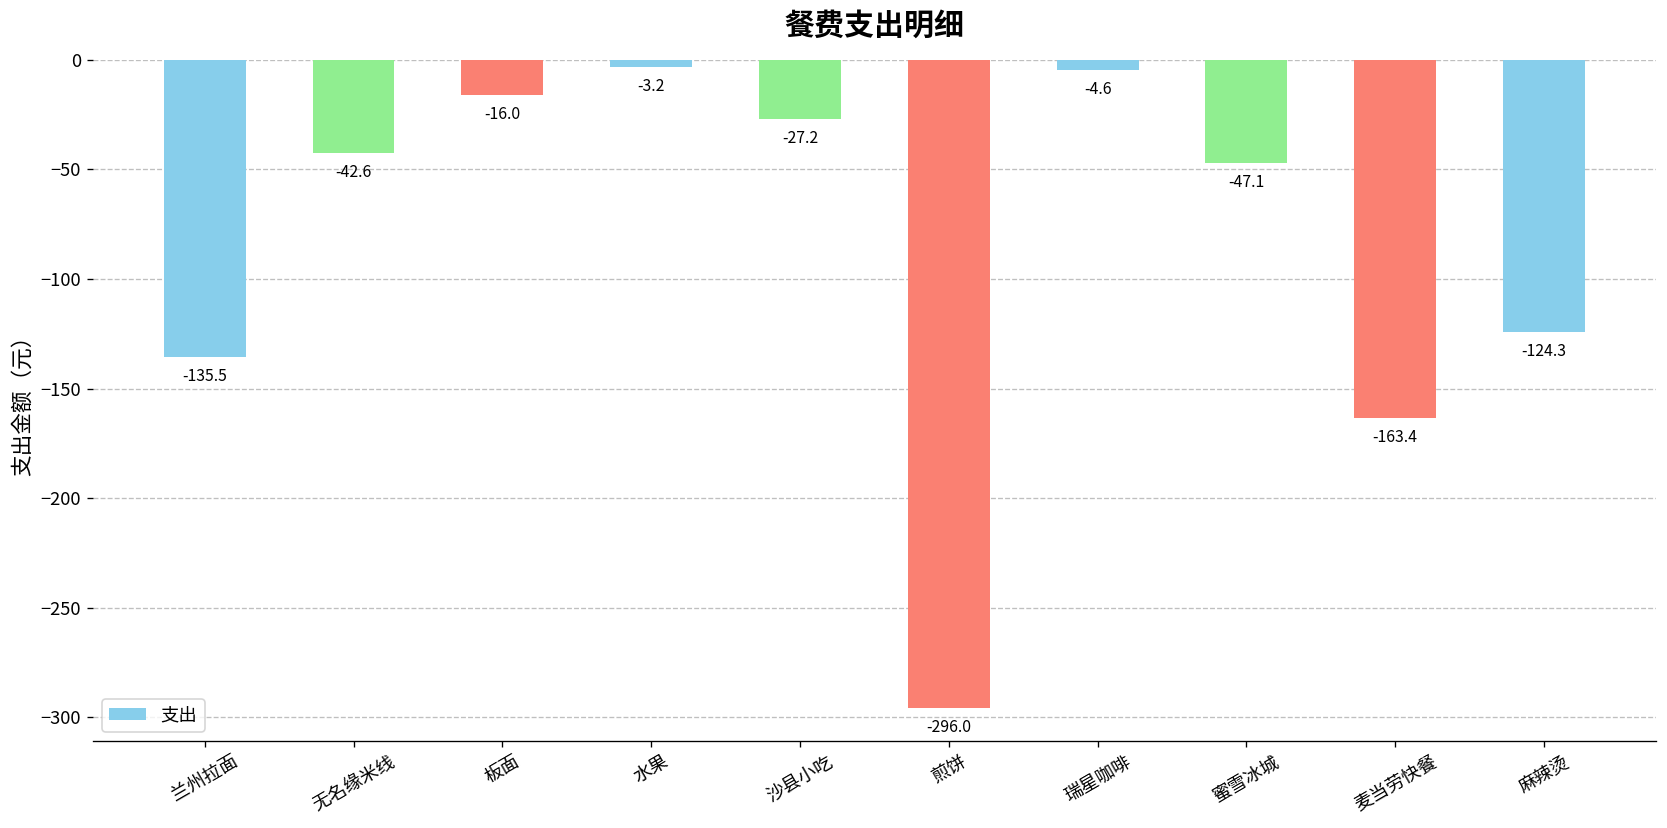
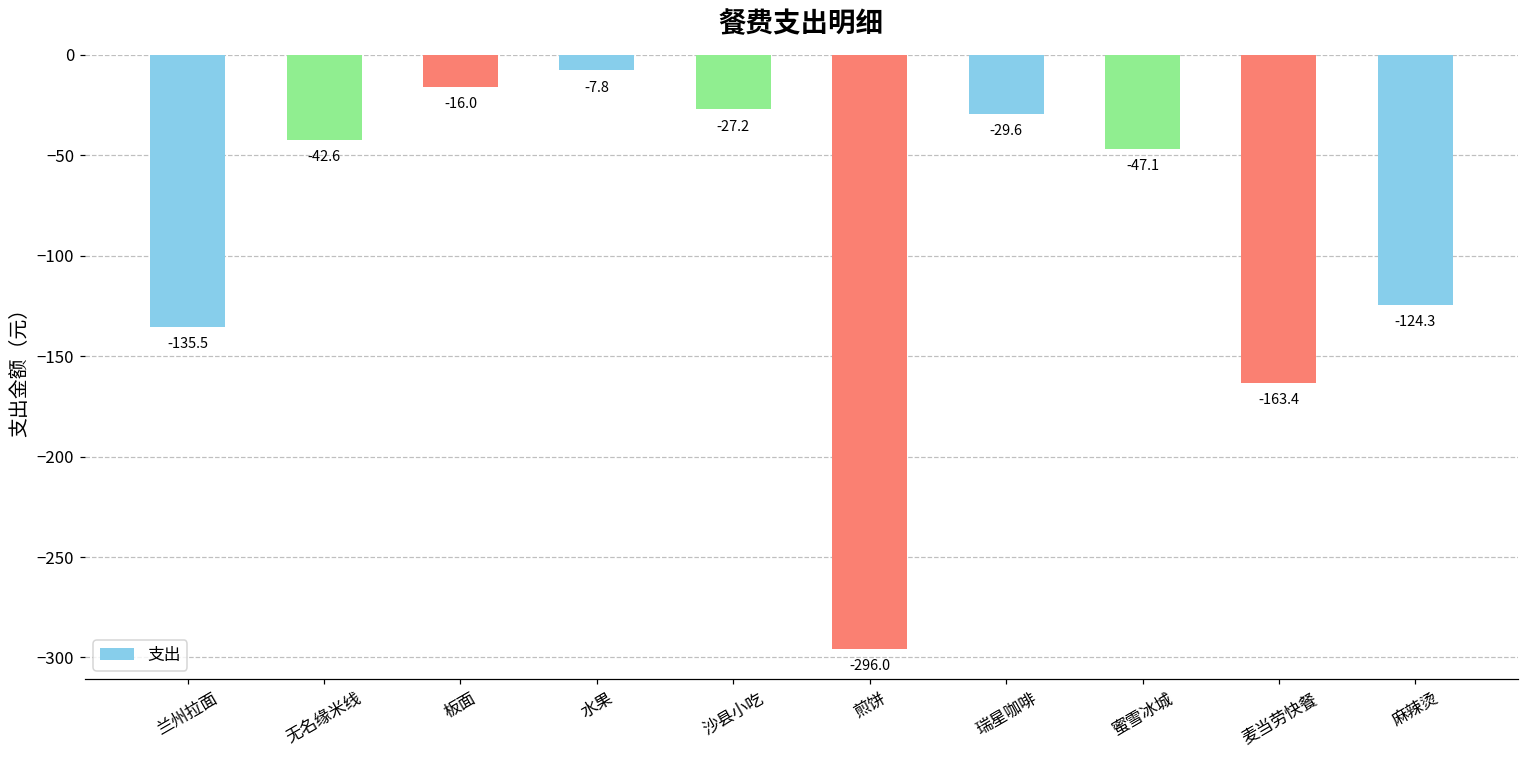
  {
    "兰州拉面": -135.5,
    "无名缘米线": -42.6,
    "板面": -16.0,
-   "水果": -3.2,
+   "水果": -7.8,
    "沙县小吃": -27.2,
    "煎饼": -296.0,
-   "瑞星咖啡": -4.6,
+   "瑞星咖啡": -29.6,
    "蜜雪冰城": -47.1,
    "麦当劳快餐": -163.4,
    "麻辣烫": -124.3
  }
